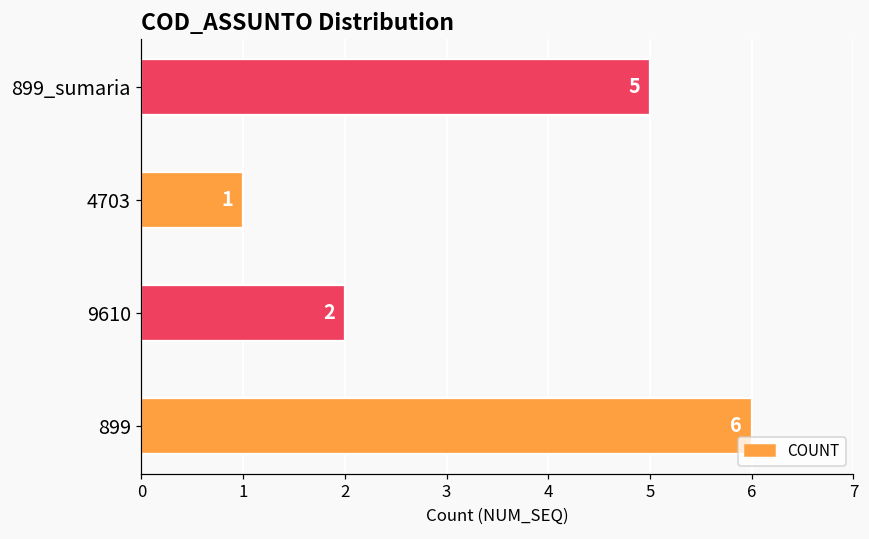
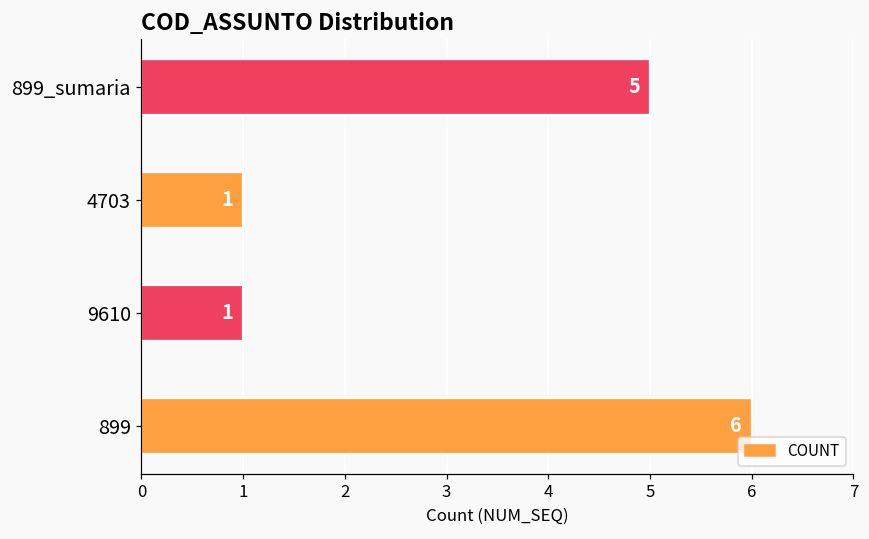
  {
    "899_sumaria": 5,
    "4703": 1,
-   "9610": 2,
+   "9610": 1,
    "899": 6
  }
